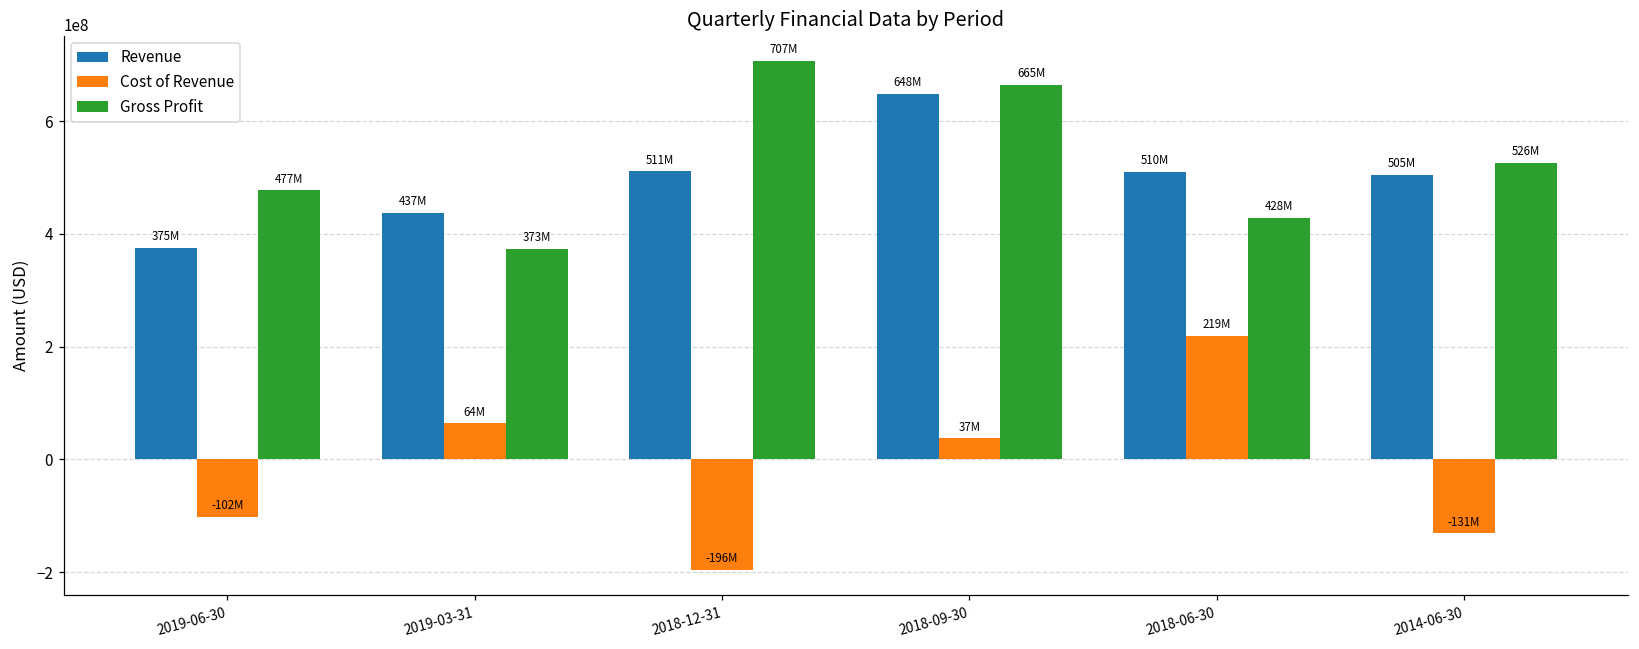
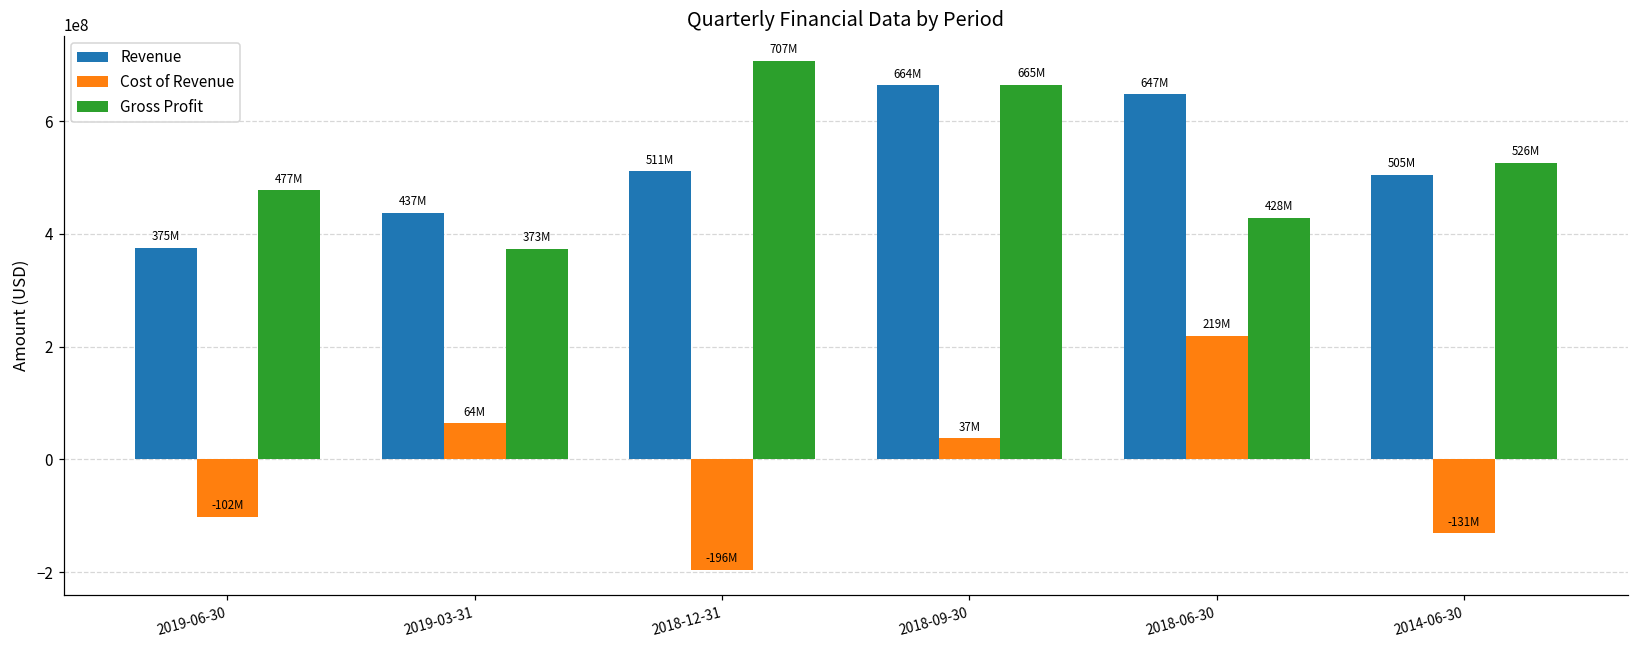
  {
    "Revenue": {
      "2019-06-30": "375M",
      "2019-03-31": "437M",
      "2018-12-31": "511M",
-     "2018-09-30": "648M",
-     "2018-06-30": "510M",
+     "2018-09-30": "664M",
+     "2018-06-30": "647M",
      "2014-06-30": "505M"
    },
    "Cost of Revenue": {
      "2019-06-30": "-102M",
      "2019-03-31": "64M",
      "2018-12-31": "-196M",
      "2018-09-30": "37M",
      "2018-06-30": "219M",
      "2014-06-30": "-131M"
    },
    "Gross Profit": {
      "2019-06-30": "477M",
      "2019-03-31": "373M",
      "2018-12-31": "707M",
      "2018-09-30": "665M",
      "2018-06-30": "428M",
      "2014-06-30": "526M"
    }
  }
